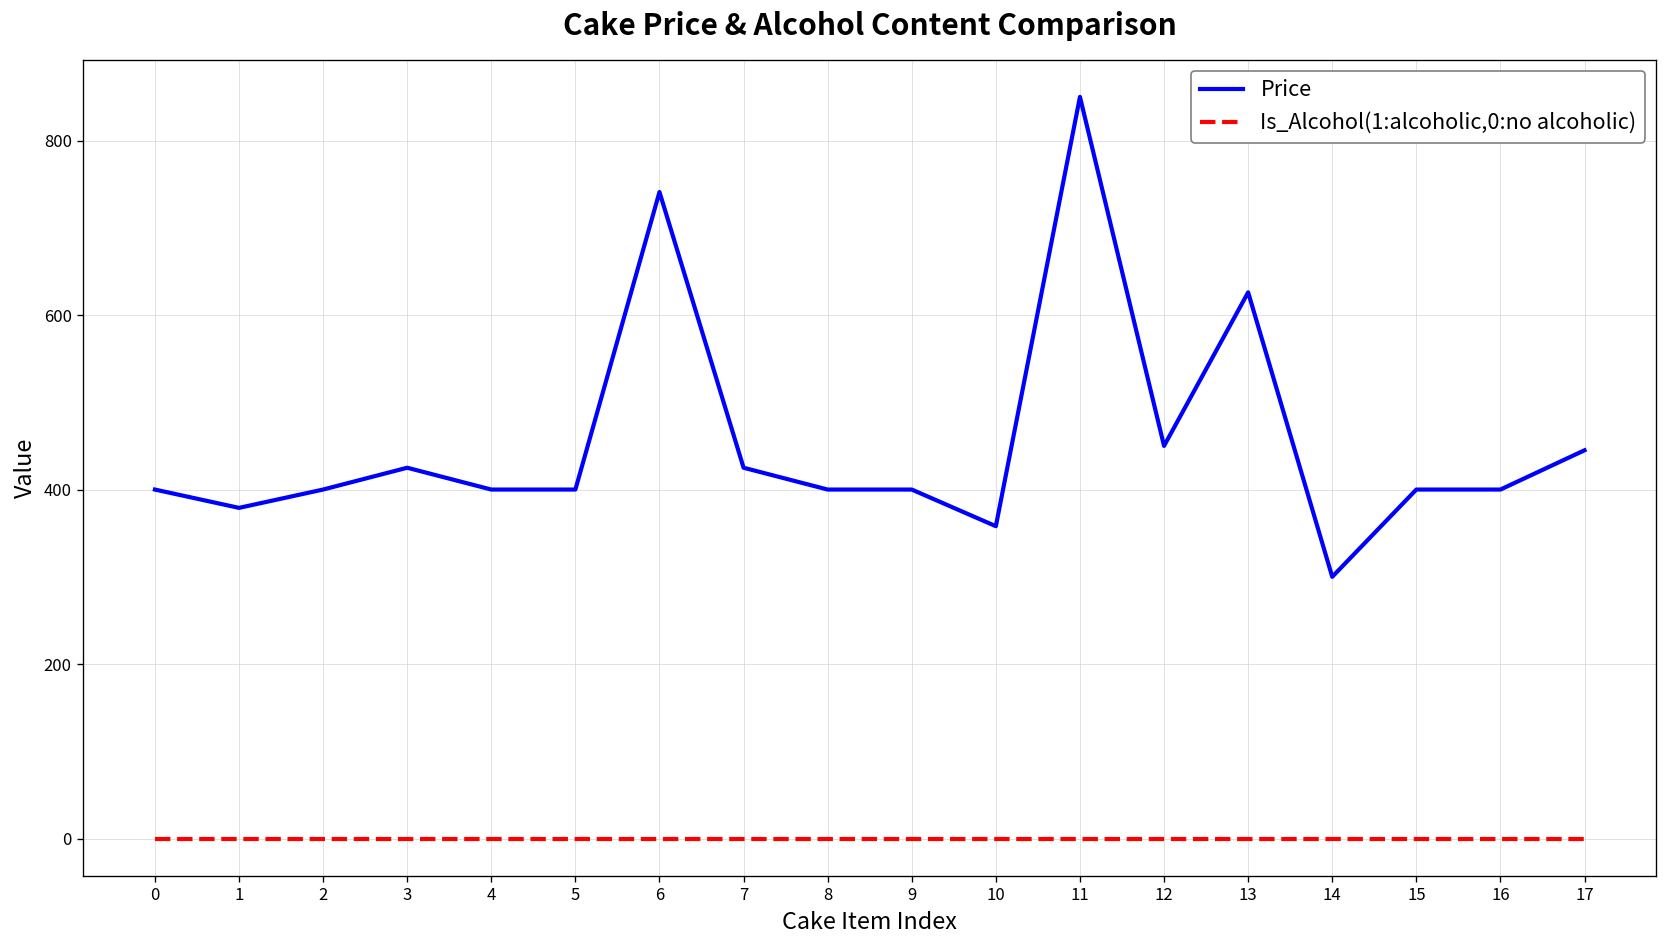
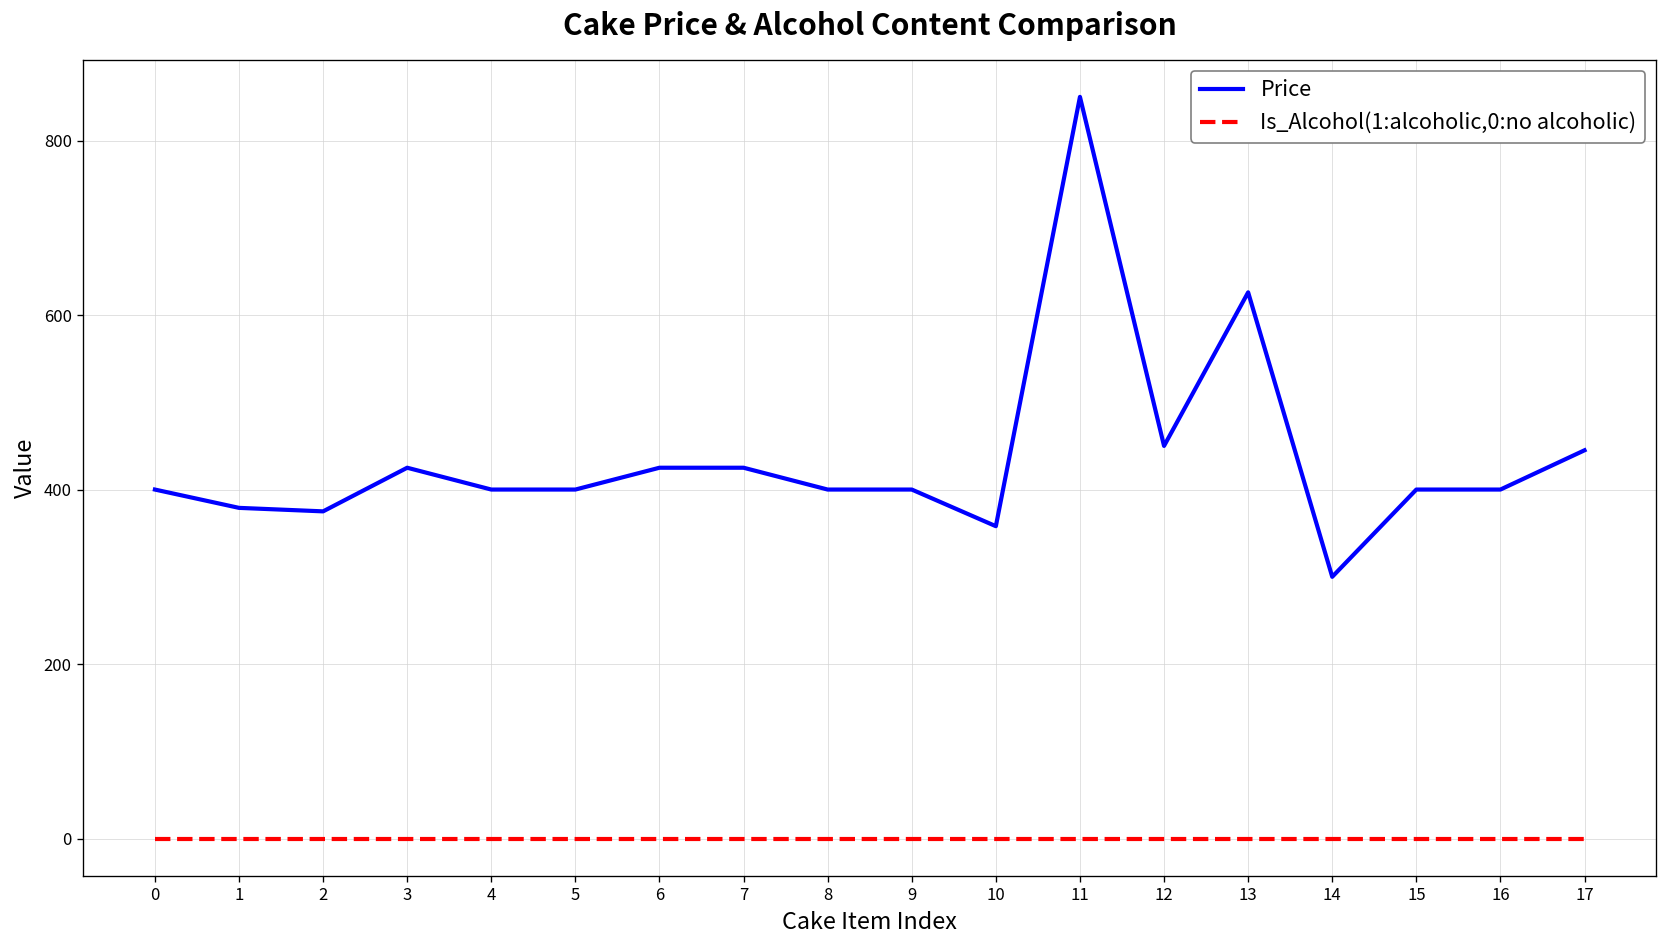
  {
    "Price": {
      "0": 400,
      "1": 380,
-     "2": 400,
+     "2": 380,
      "3": 430,
      "4": 400,
      "5": 400,
-     "6": 740,
+     "6": 430,
      "7": 430,
      "8": 400,
      "9": 400,
      "10": 360,
      "11": 850,
      "12": 450,
      "13": 630,
      "14": 300,
      "15": 400,
      "16": 400,
      "17": 450
    },
    "Is_Alcohol(1:alcoholic,0:no alcoholic)": {
      "0": 0,
      "1": 0,
      "2": 0,
      "3": 0,
      "4": 0,
      "5": 0,
      "6": 0,
      "7": 0,
      "8": 0,
      "9": 0,
      "10": 0,
      "11": 0,
      "12": 0,
      "13": 0,
      "14": 0,
      "15": 0,
      "16": 0,
      "17": 0
    }
  }
